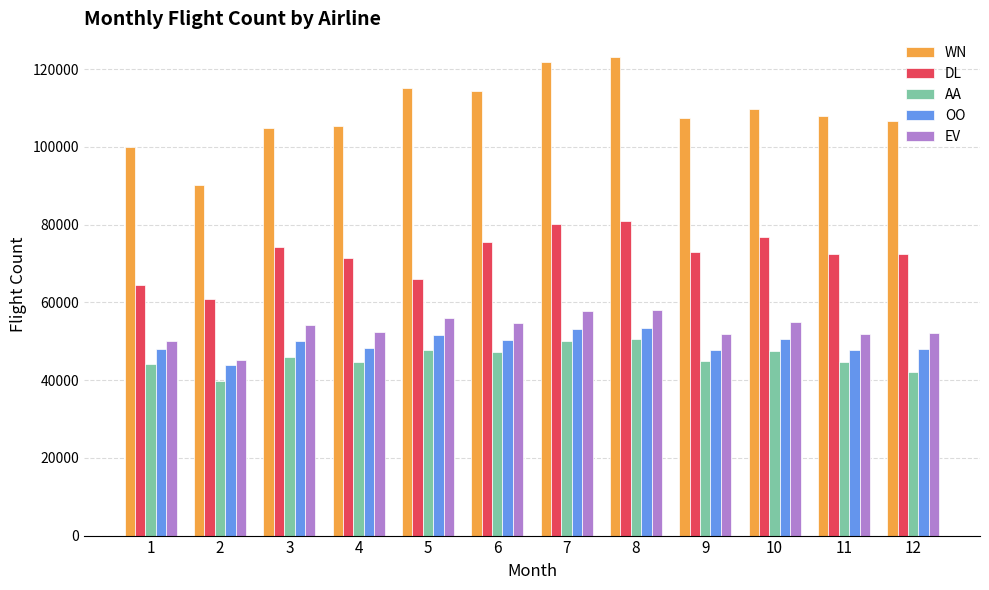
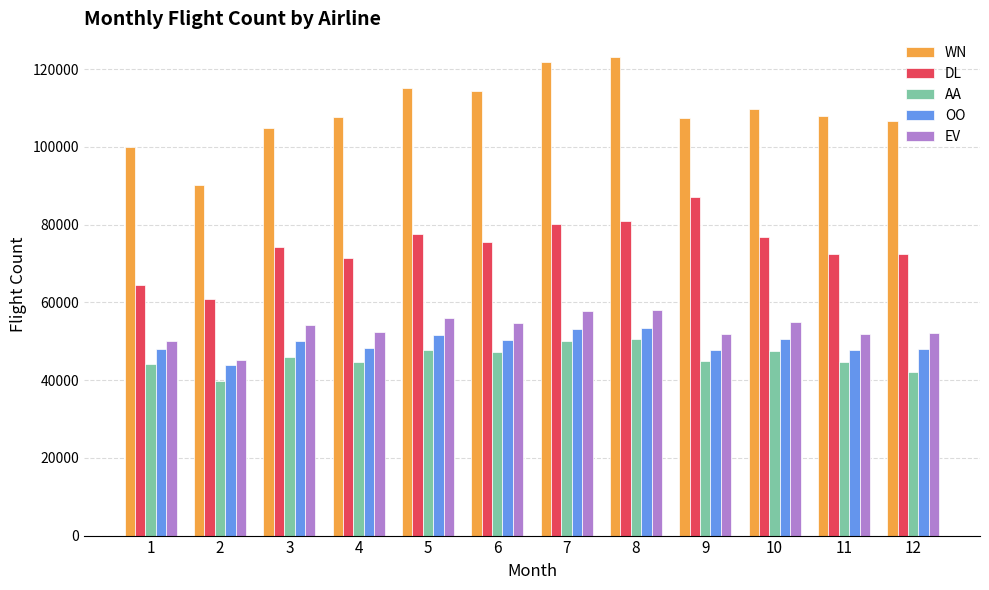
  {
    "WN": {
      "1": 100000,
      "2": 90000,
      "3": 105000,
-     "4": 105000,
+     "4": 108000,
      "5": 115000,
      "6": 114000,
      "7": 122000,
      "8": 123000,
      "9": 107000,
      "10": 110000,
      "11": 108000,
      "12": 107000
    },
    "DL": {
      "1": 64000,
      "2": 61000,
      "3": 74000,
      "4": 71000,
-     "5": 66000,
+     "5": 77000,
      "6": 76000,
      "7": 80000,
      "8": 81000,
-     "9": 73000,
+     "9": 87000,
      "10": 77000,
      "11": 73000,
      "12": 72000
    },
    "AA": {
      "1": 44000,
      "2": 40000,
      "3": 46000,
      "4": 45000,
      "5": 48000,
      "6": 47000,
      "7": 50000,
      "8": 50000,
      "9": 45000,
      "10": 47000,
      "11": 45000,
      "12": 42000
    },
    "OO": {
      "1": 48000,
      "2": 44000,
      "3": 50000,
      "4": 48000,
      "5": 51000,
      "6": 50000,
      "7": 53000,
      "8": 53000,
      "9": 48000,
      "10": 51000,
      "11": 48000,
      "12": 48000
    },
    "EV": {
      "1": 50000,
      "2": 45000,
      "3": 54000,
      "4": 52000,
      "5": 56000,
      "6": 55000,
      "7": 58000,
      "8": 58000,
      "9": 52000,
      "10": 55000,
      "11": 52000,
      "12": 52000
    }
  }
